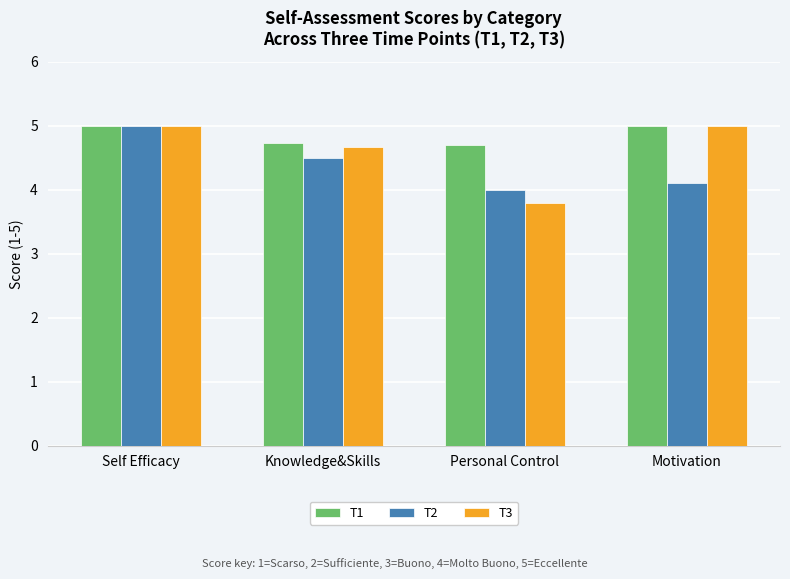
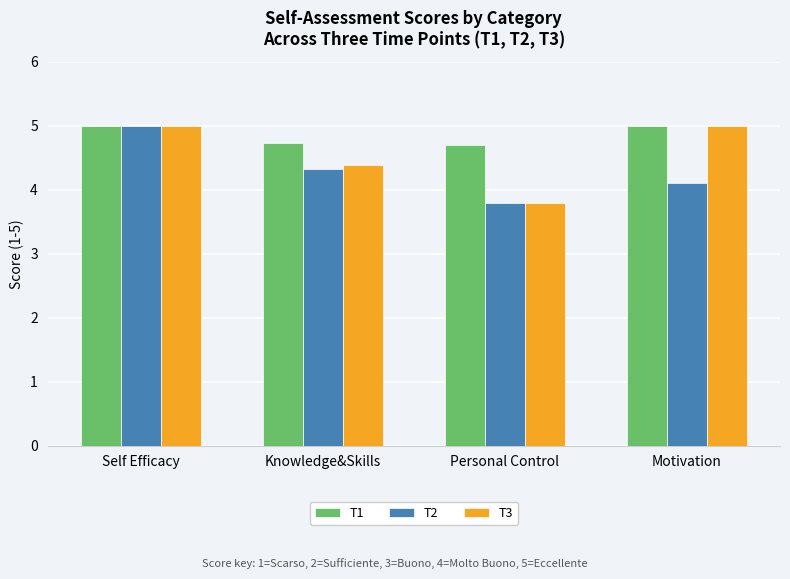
  {
    "T1": {
      "Self Efficacy": 5.0,
      "Knowledge&Skills": 4.7,
      "Personal Control": 4.7,
      "Motivation": 5.0
    },
    "T2": {
      "Self Efficacy": 5.0,
-     "Knowledge&Skills": 4.5,
-     "Personal Control": 4.0,
+     "Knowledge&Skills": 4.3,
+     "Personal Control": 3.8,
      "Motivation": 4.1
    },
    "T3": {
      "Self Efficacy": 5.0,
-     "Knowledge&Skills": 4.7,
+     "Knowledge&Skills": 4.4,
      "Personal Control": 3.8,
      "Motivation": 5.0
    }
  }
